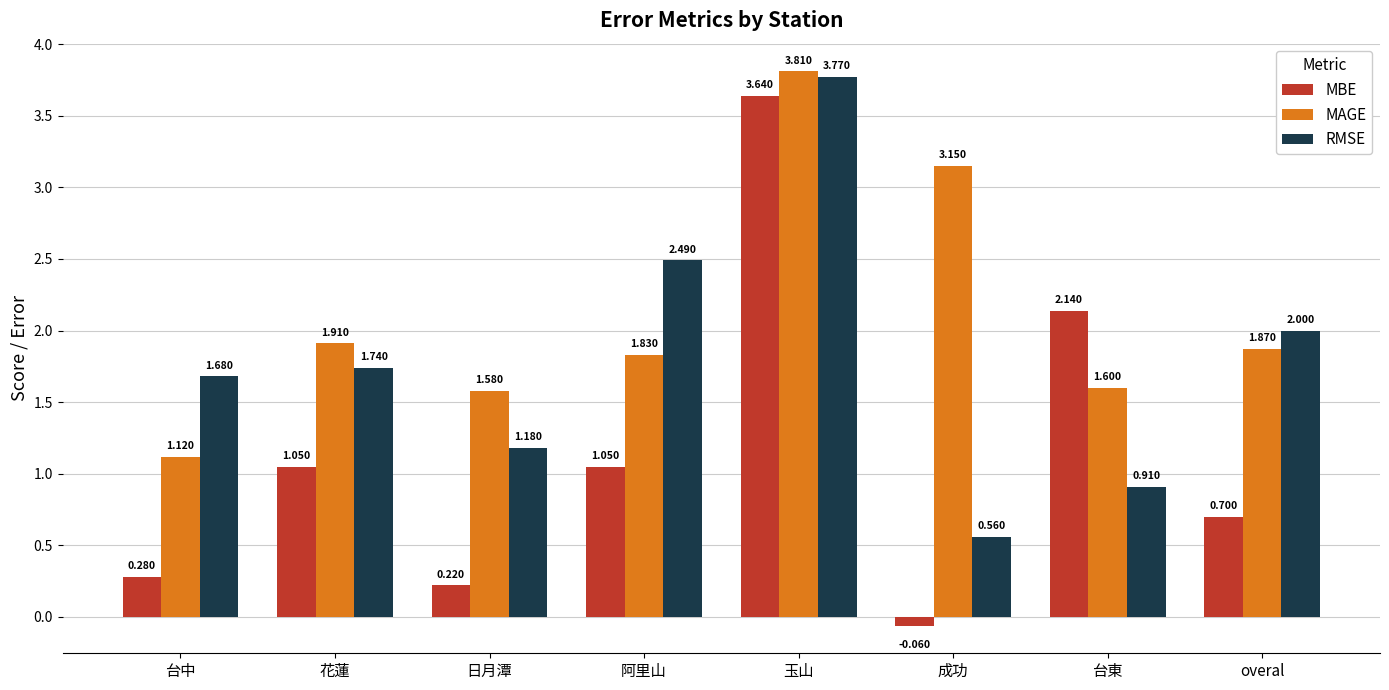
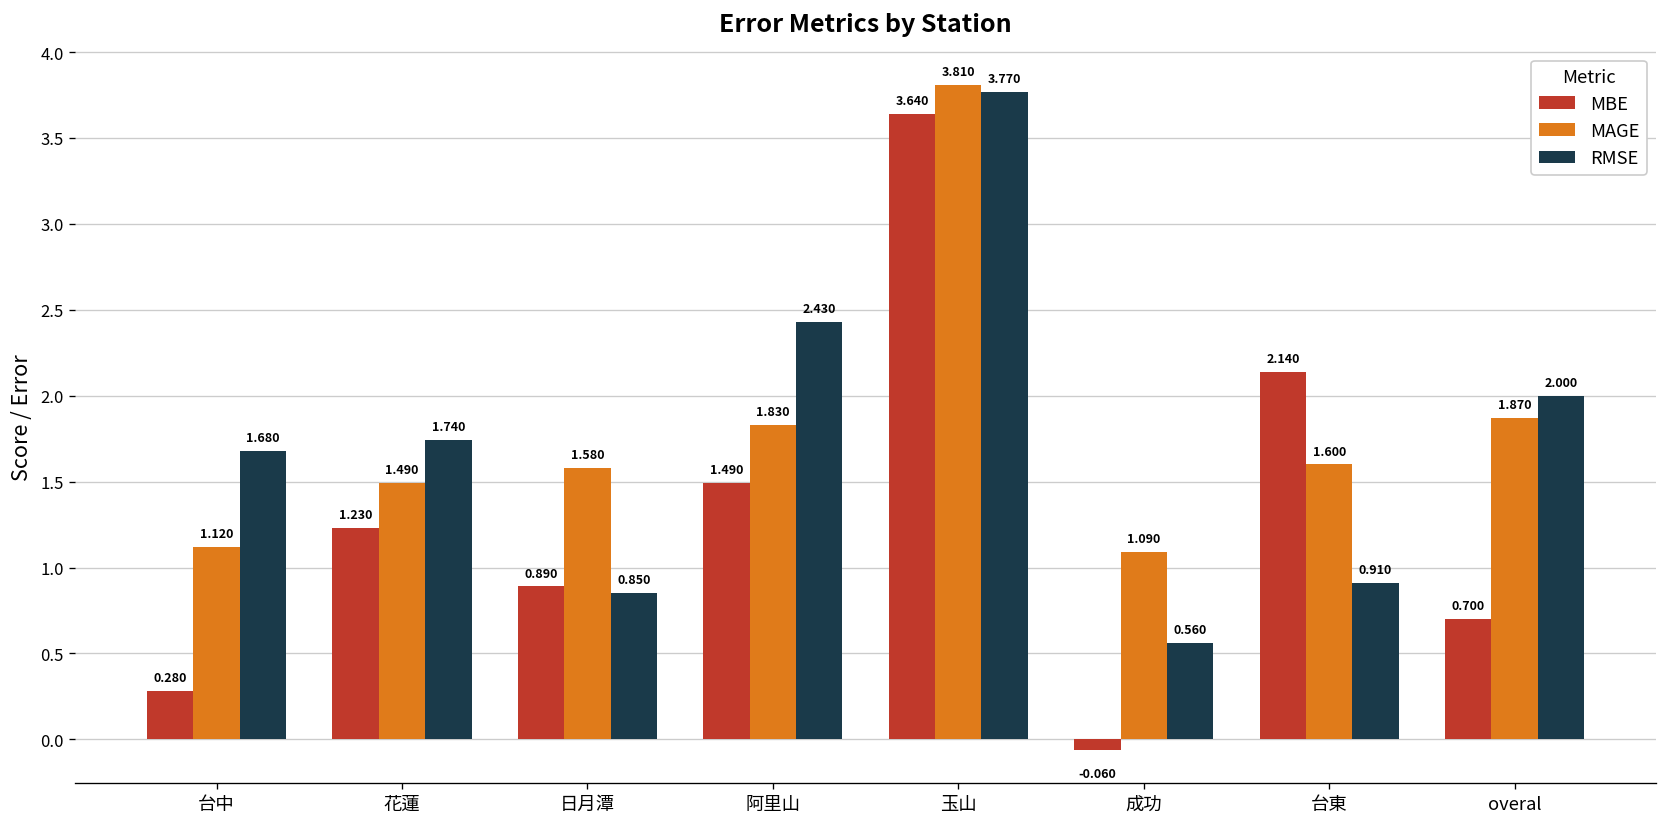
  {
    "MBE": {
      "台中": 0.280,
-     "花蓮": 1.050,
-     "日月潭": 0.220,
-     "阿里山": 1.050,
+     "花蓮": 1.230,
+     "日月潭": 0.890,
+     "阿里山": 1.490,
      "玉山": 3.640,
      "成功": -0.060,
      "台東": 2.140,
      "overal": 0.700
    },
    "MAGE": {
      "台中": 1.120,
-     "花蓮": 1.910,
+     "花蓮": 1.490,
      "日月潭": 1.580,
      "阿里山": 1.830,
      "玉山": 3.810,
-     "成功": 3.150,
+     "成功": 1.090,
      "台東": 1.600,
      "overal": 1.870
    },
    "RMSE": {
      "台中": 1.680,
      "花蓮": 1.740,
-     "日月潭": 1.180,
-     "阿里山": 2.490,
+     "日月潭": 0.850,
+     "阿里山": 2.430,
      "玉山": 3.770,
      "成功": 0.560,
      "台東": 0.910,
      "overal": 2.000
    }
  }
